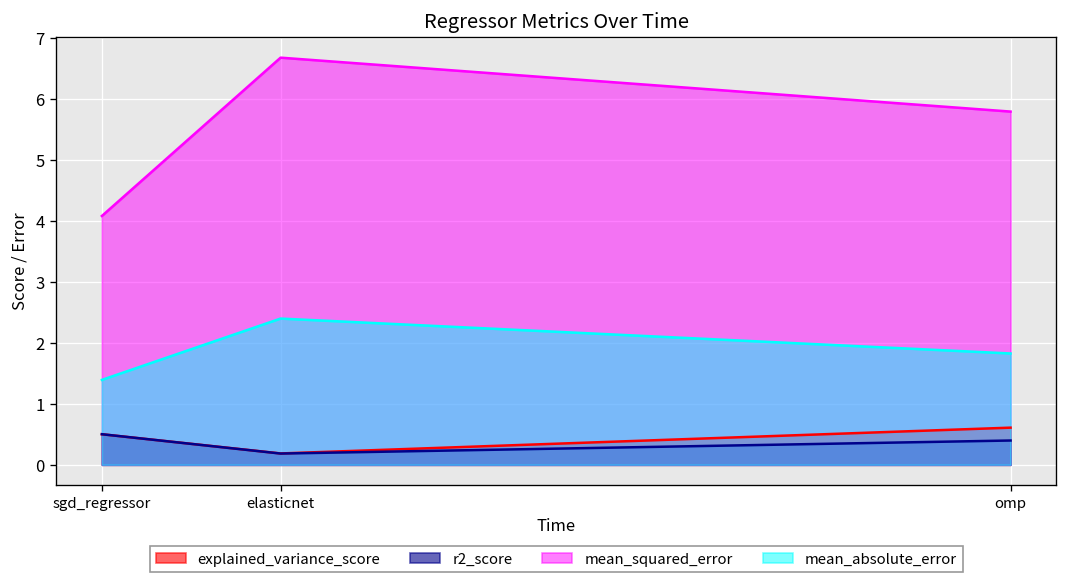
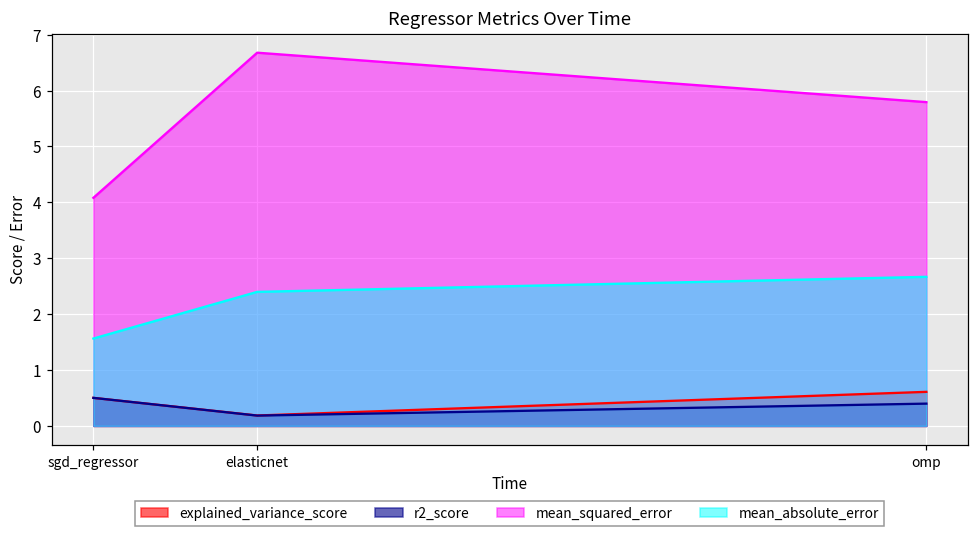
  {
    "explained_variance_score": {
      "omp": 0.6
    },
    "r2_score": {
      "omp": 0.4
    },
    "mean_squared_error": {
      "sgd_regressor": 4.1,
      "elasticnet": 6.7,
      "omp": 5.8
    },
    "mean_absolute_error": {
-     "sgd_regressor": 1.4,
+     "sgd_regressor": 1.6,
      "elasticnet": 2.4,
-     "omp": 1.8
+     "omp": 2.7
    }
  }
